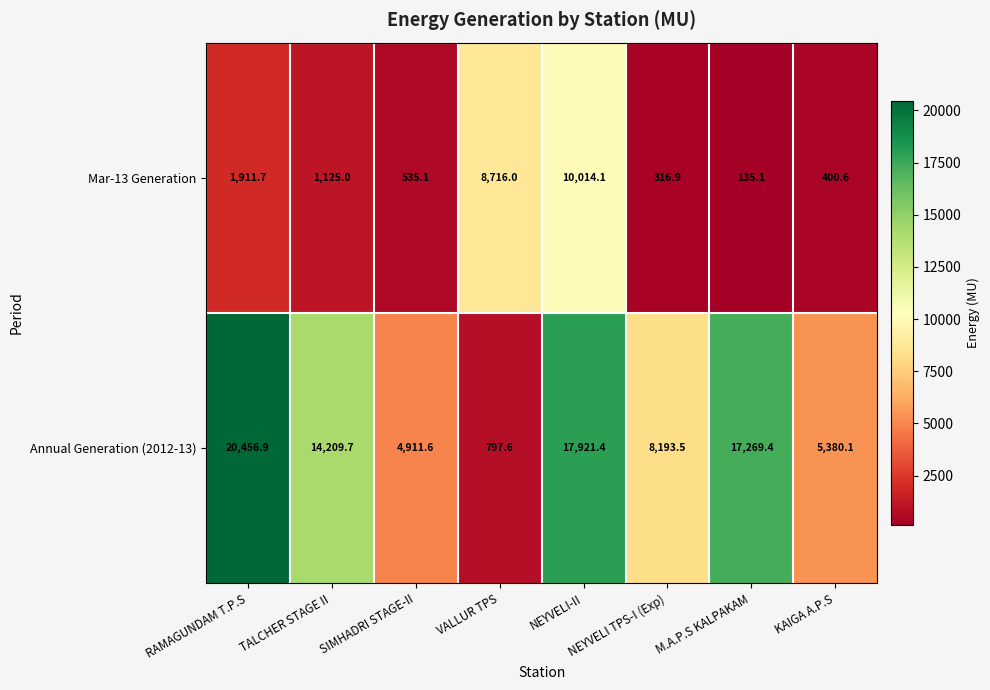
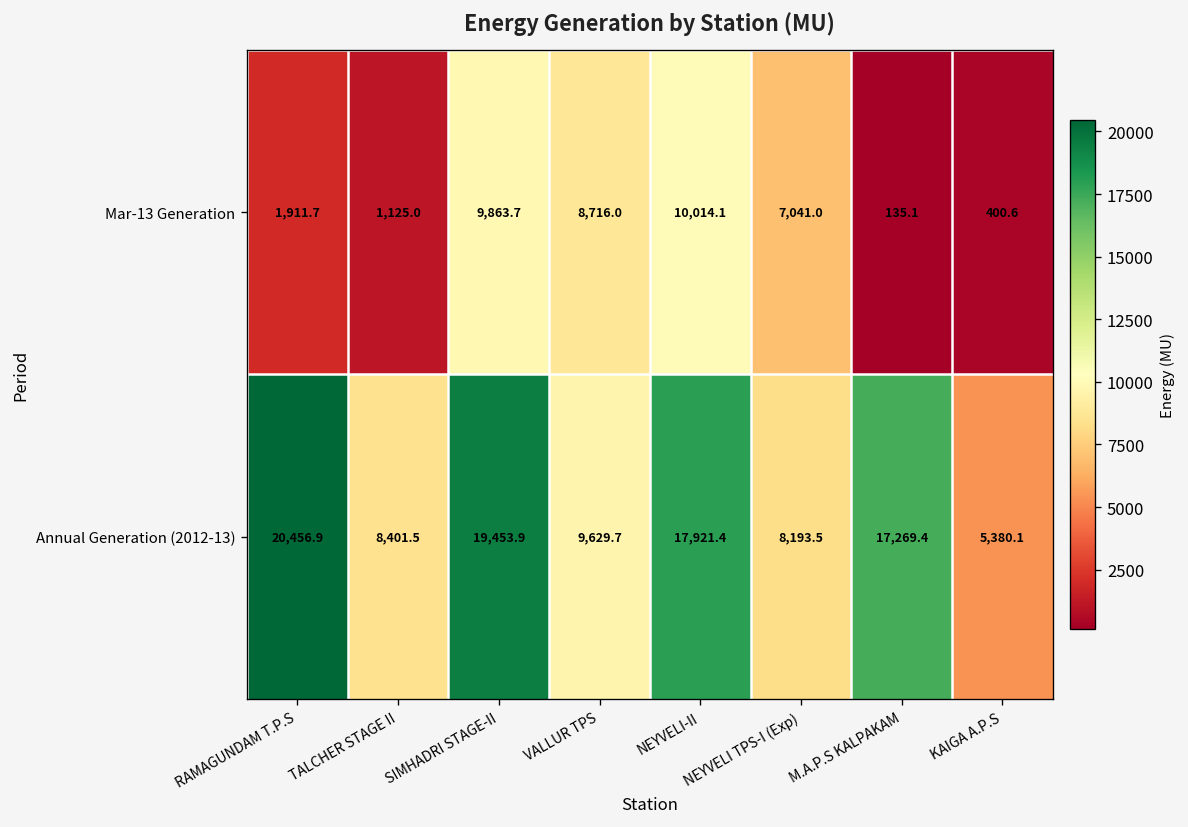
  {
    "Mar-13 Generation": {
      "RAMAGUNDAM T.P.S": "1,911.7",
      "TALCHER STAGE II": "1,125.0",
-     "SIMHADRI STAGE-II": "535.1",
+     "SIMHADRI STAGE-II": "9,863.7",
      "VALLUR TPS": "8,716.0",
      "NEYVELI-II": "10,014.1",
-     "NEYVELI TPS-I (Exp)": "316.9",
+     "NEYVELI TPS-I (Exp)": "7,041.0",
      "M.A.P.S KALPAKAM": "135.1",
      "KAIGA A.P.S": "400.6"
    },
    "Annual Generation (2012-13)": {
      "RAMAGUNDAM T.P.S": "20,456.9",
-     "TALCHER STAGE II": "14,209.7",
-     "SIMHADRI STAGE-II": "4,911.6",
-     "VALLUR TPS": "797.6",
+     "TALCHER STAGE II": "8,401.5",
+     "SIMHADRI STAGE-II": "19,453.9",
+     "VALLUR TPS": "9,629.7",
      "NEYVELI-II": "17,921.4",
      "NEYVELI TPS-I (Exp)": "8,193.5",
      "M.A.P.S KALPAKAM": "17,269.4",
      "KAIGA A.P.S": "5,380.1"
    }
  }
